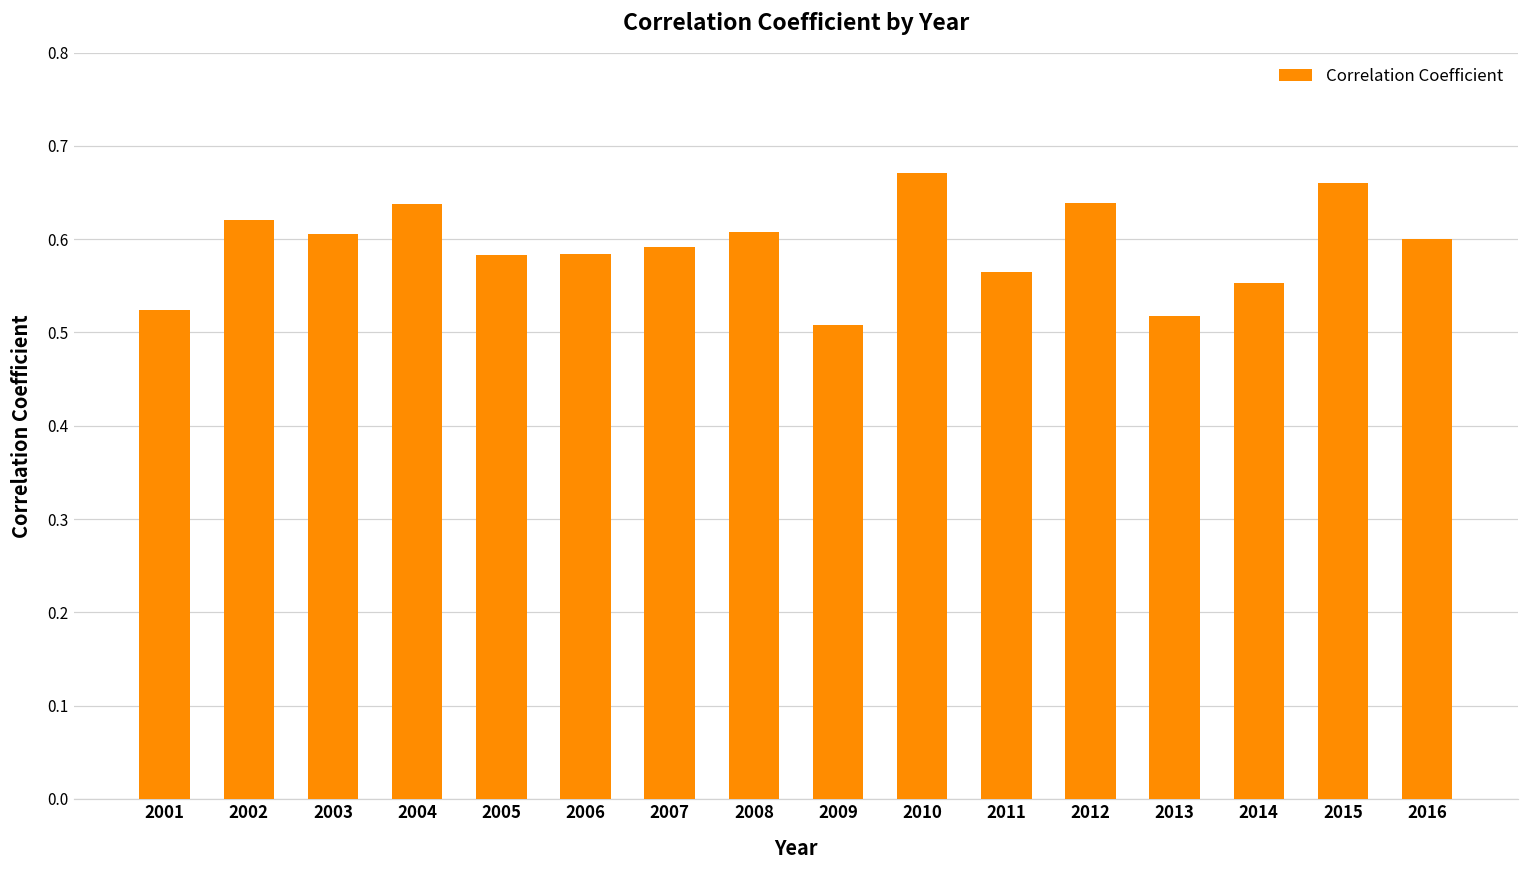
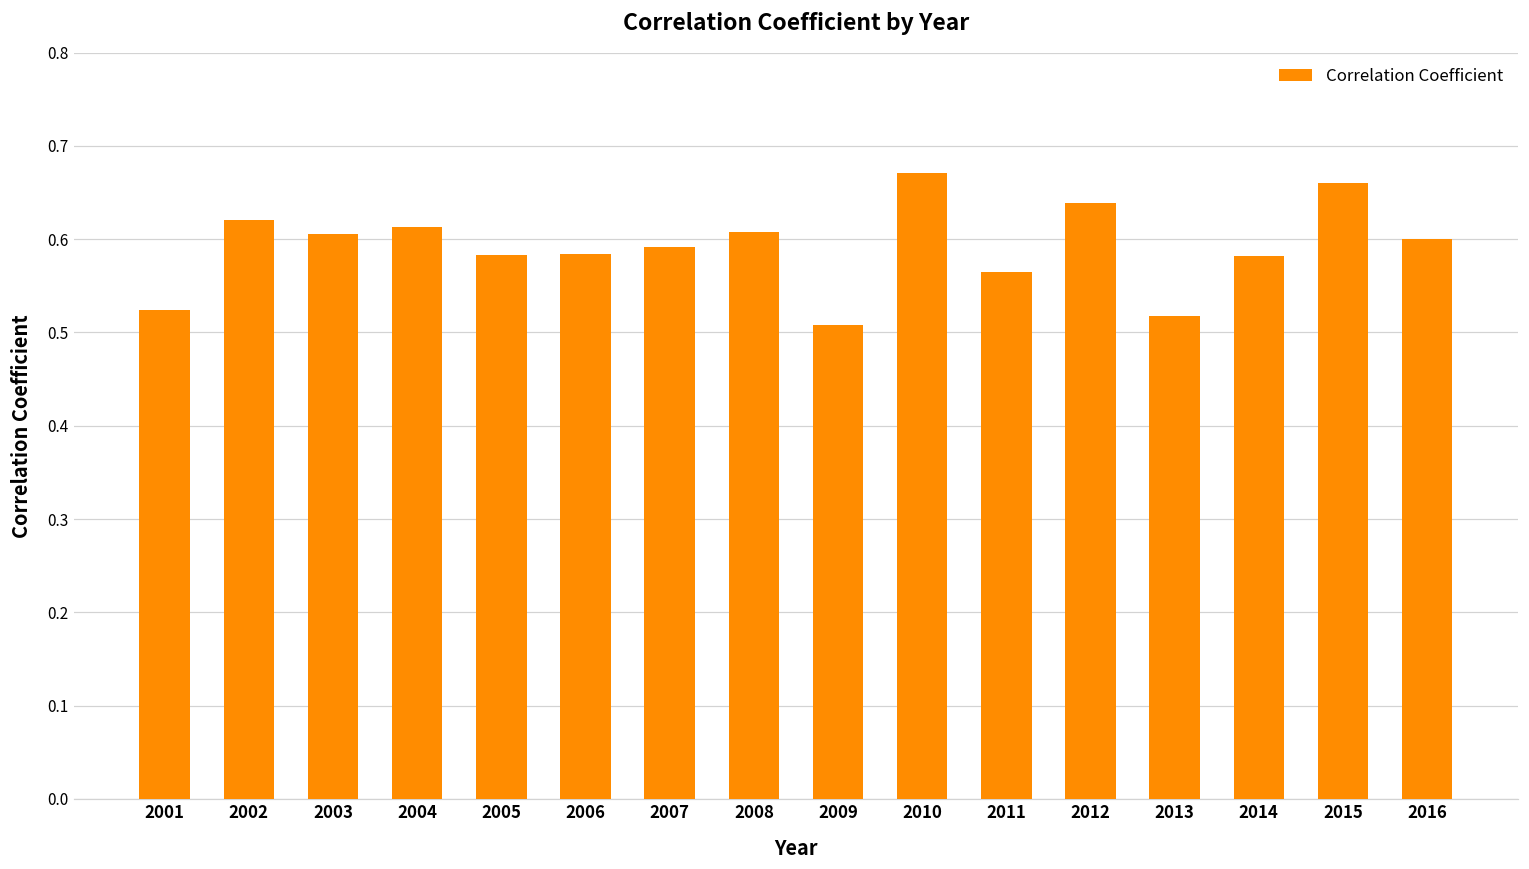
  {
    "2001": 0.52,
    "2002": 0.62,
    "2003": 0.61,
-   "2004": 0.64,
+   "2004": 0.61,
    "2005": 0.58,
    "2006": 0.58,
    "2007": 0.59,
    "2008": 0.61,
    "2009": 0.51,
    "2010": 0.67,
    "2011": 0.56,
    "2012": 0.64,
    "2013": 0.52,
-   "2014": 0.55,
+   "2014": 0.58,
    "2015": 0.66,
    "2016": 0.60
  }
